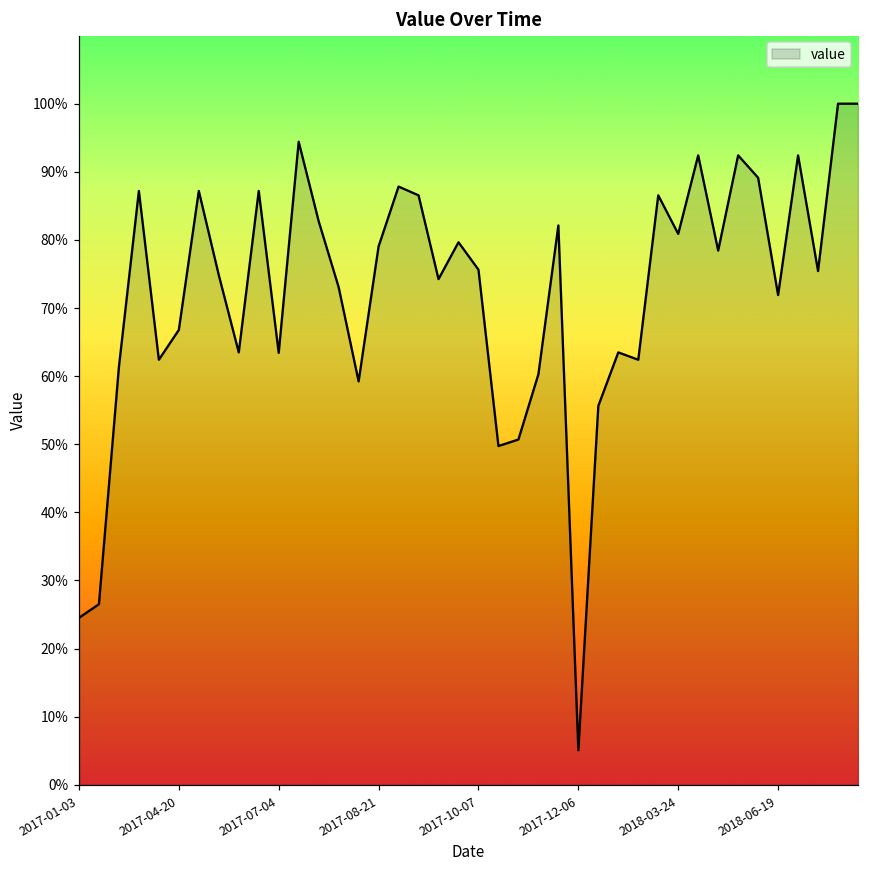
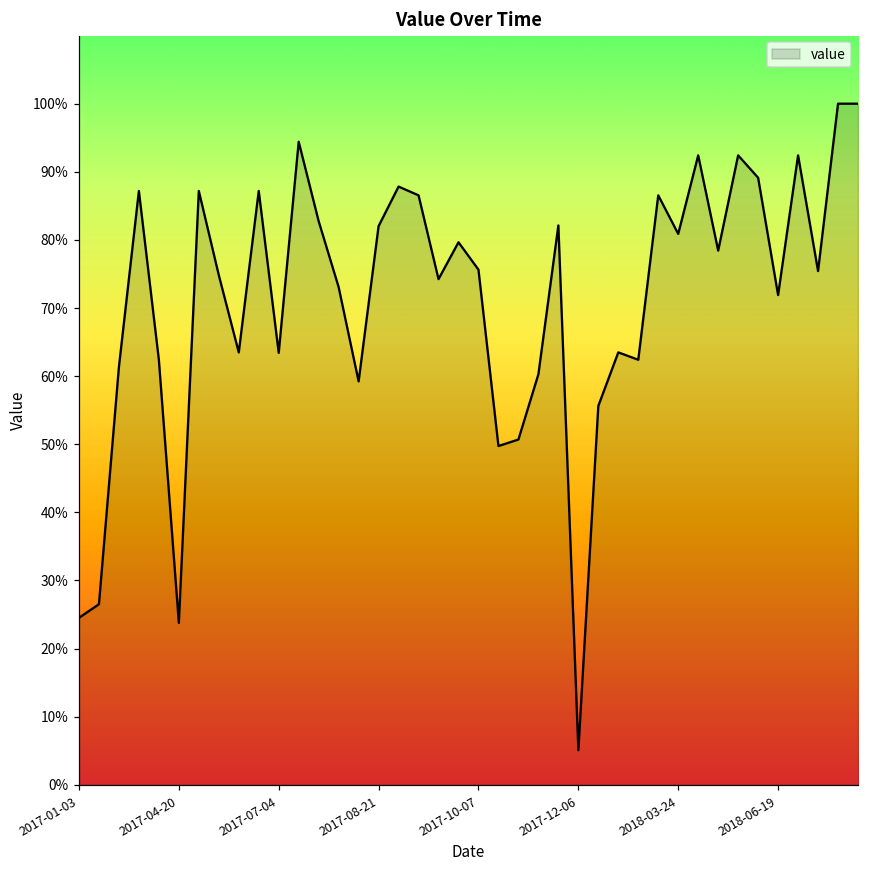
  {
    "2017-01-03": "25%",
-   "2017-04-20": "67%",
+   "2017-04-20": "24%",
    "2017-07-04": "63%",
-   "2017-08-21": "79%",
+   "2017-08-21": "82%",
    "2017-10-07": "76%",
    "2017-12-06": "5%",
    "2018-03-24": "81%",
    "2018-06-19": "72%"
  }
